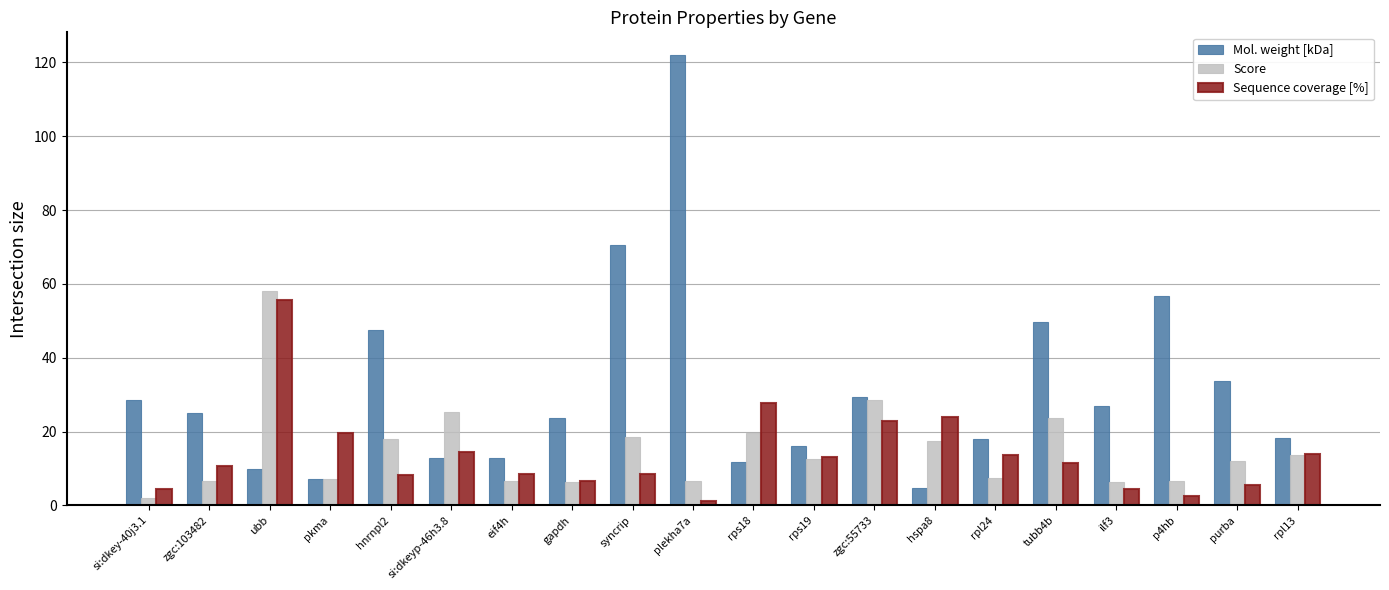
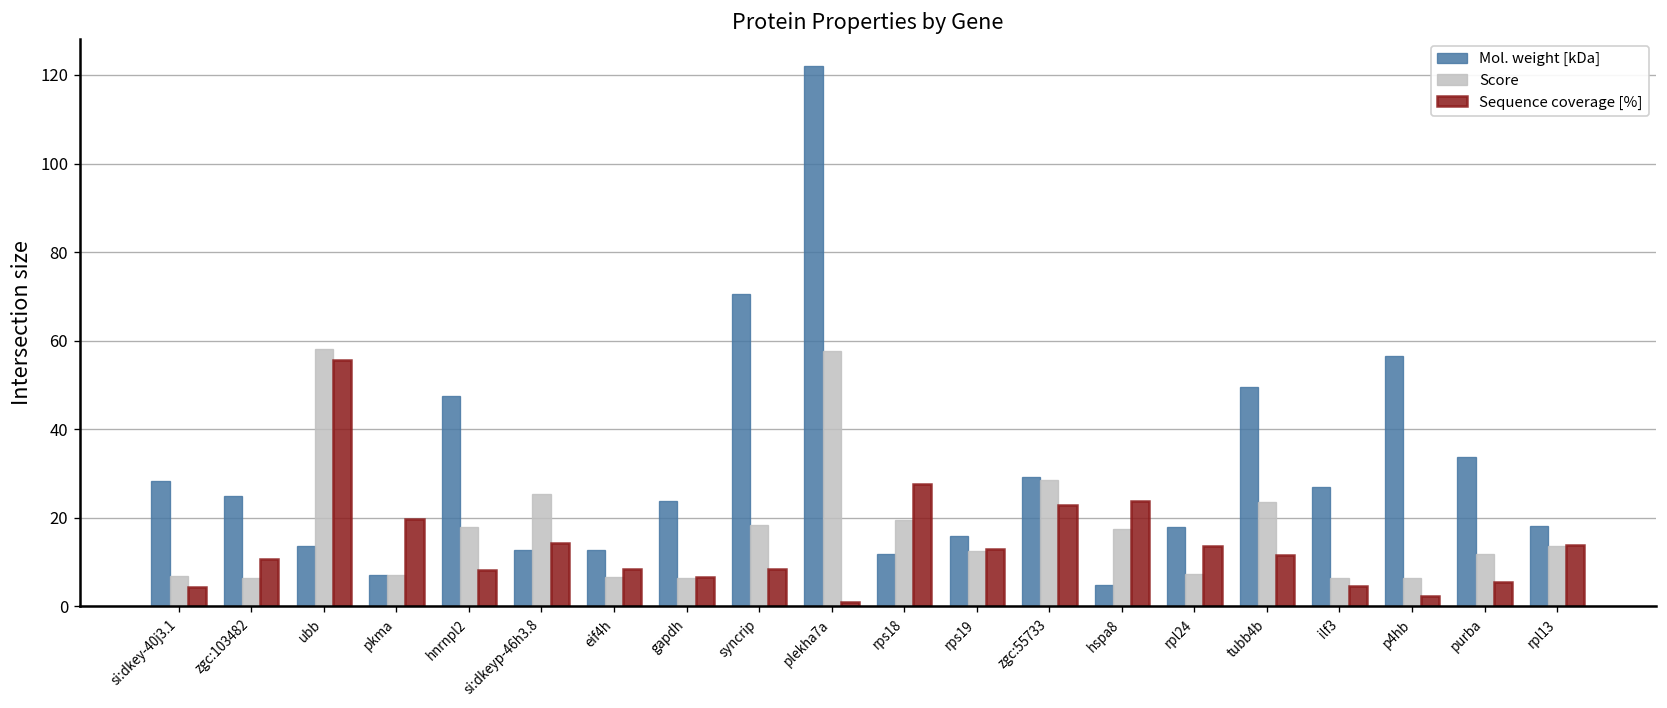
  {
    "Mol. weight [kDa]": {
      "si:dkey-40j3.1": 28,
      "zgc:103482": 25,
-     "ubb": 10,
+     "ubb": 14,
      "pkma": 7,
      "hnrnpl2": 48,
      "si:dkeyp-46h3.8": 13,
      "eif4h": 13,
      "gapdh": 24,
      "syncrip": 71,
      "plekha7a": 122,
      "rps18": 12,
      "rps19": 16,
      "zgc:55733": 29,
      "hspa8": 5,
      "rpl24": 18,
      "tubb4b": 50,
      "ilf3": 27,
      "p4hb": 57,
      "purba": 34,
      "rpl13": 18
    },
    "Score": {
-     "si:dkey-40j3.1": 2,
+     "si:dkey-40j3.1": 7,
      "zgc:103482": 6,
      "ubb": 58,
      "pkma": 7,
      "hnrnpl2": 18,
      "si:dkeyp-46h3.8": 25,
      "eif4h": 7,
      "gapdh": 6,
      "syncrip": 18,
-     "plekha7a": 7,
+     "plekha7a": 58,
      "rps18": 19,
      "rps19": 13,
      "zgc:55733": 29,
      "hspa8": 18,
      "rpl24": 7,
      "tubb4b": 24,
      "ilf3": 6,
      "p4hb": 6,
      "purba": 12,
      "rpl13": 14
    },
    "Sequence coverage [%]": {
      "si:dkey-40j3.1": 4,
      "zgc:103482": 11,
      "ubb": 56,
      "pkma": 20,
      "hnrnpl2": 8,
      "si:dkeyp-46h3.8": 14,
      "eif4h": 8,
      "gapdh": 7,
      "syncrip": 8,
      "plekha7a": 1,
      "rps18": 28,
      "rps19": 13,
      "zgc:55733": 23,
      "hspa8": 24,
      "rpl24": 14,
      "tubb4b": 12,
      "ilf3": 5,
      "p4hb": 2,
      "purba": 5,
      "rpl13": 14
    }
  }
